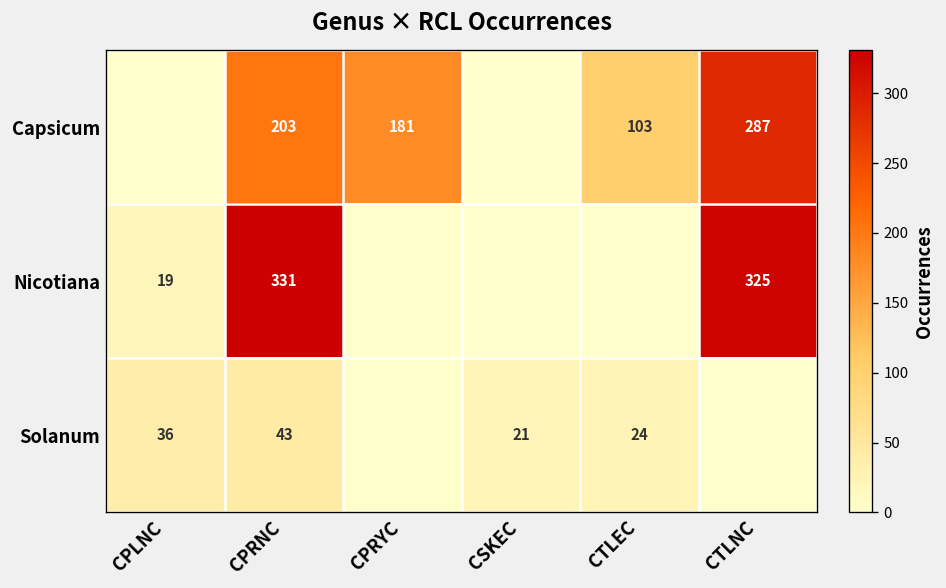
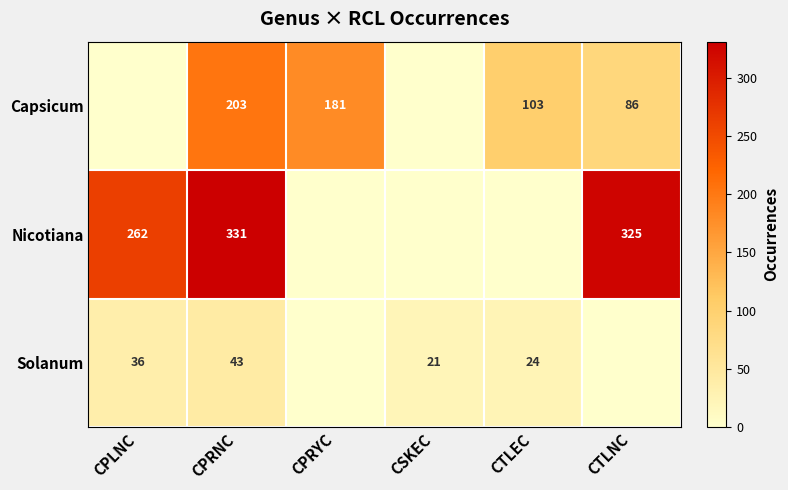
  {
    "Capsicum": {
      "CPRNC": 203,
      "CPRYC": 181,
      "CTLEC": 103,
-     "CTLNC": 287
+     "CTLNC": 86
    },
    "Nicotiana": {
-     "CPLNC": 19,
+     "CPLNC": 262,
      "CPRNC": 331,
      "CTLNC": 325
    },
    "Solanum": {
      "CPLNC": 36,
      "CPRNC": 43,
      "CSKEC": 21,
      "CTLEC": 24
    }
  }
